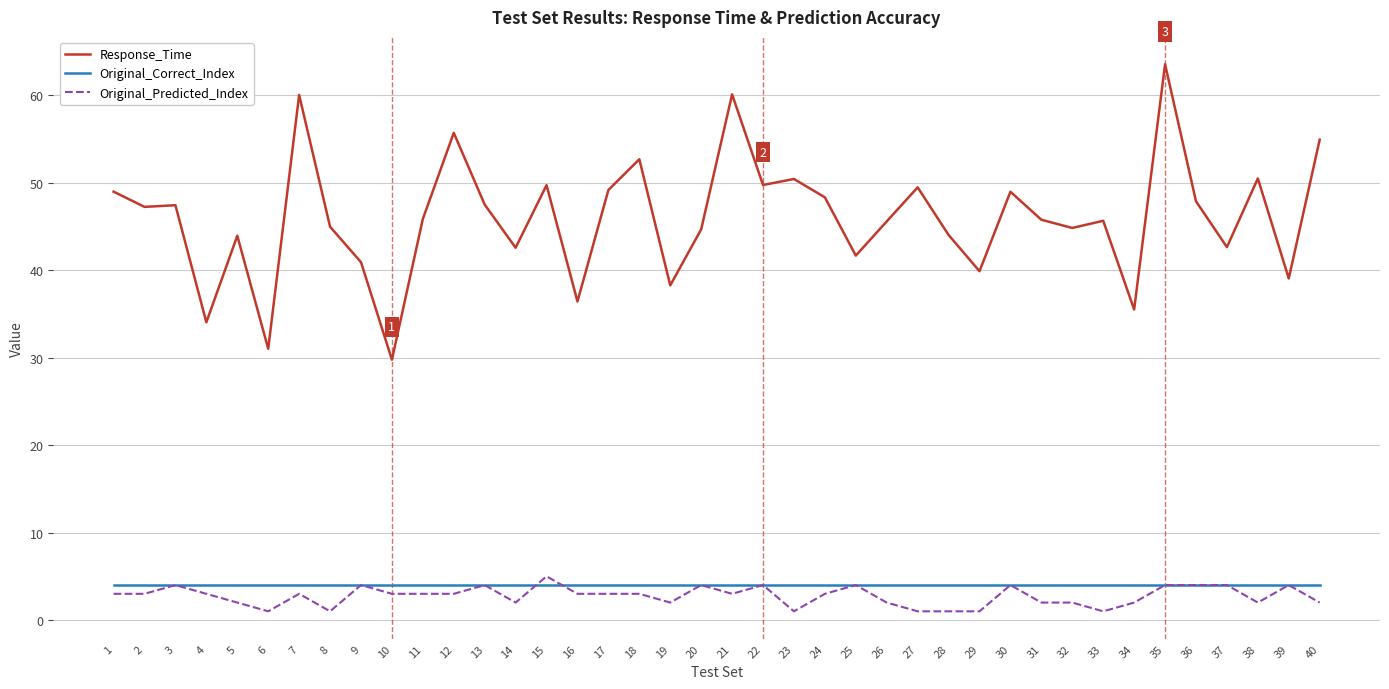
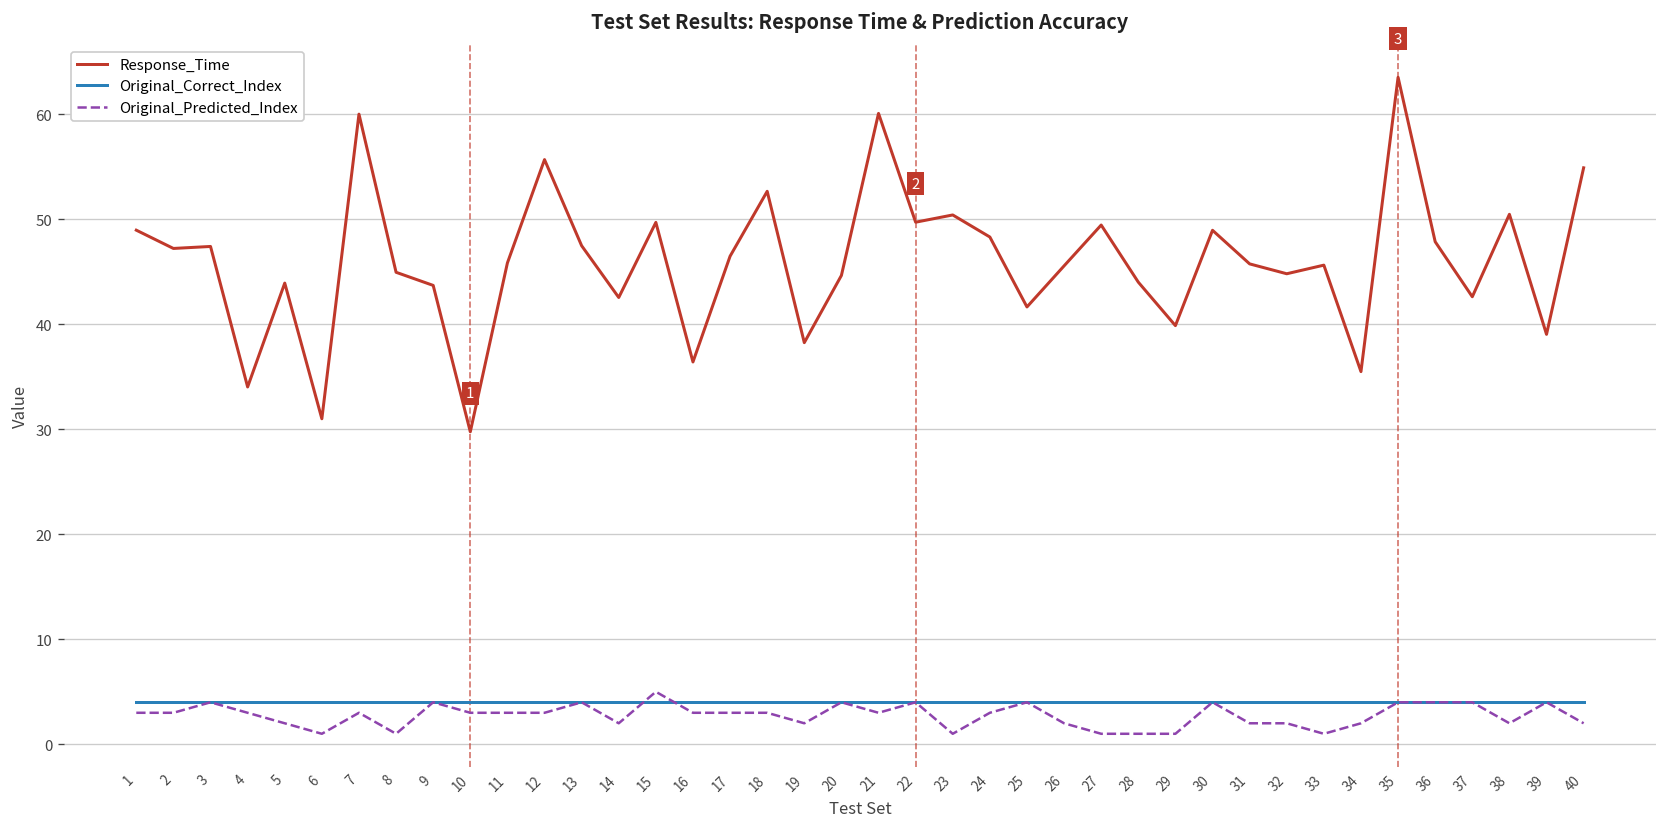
  {
    "Response_Time": {
      "1": 49,
      "2": 47,
      "3": 47,
      "4": 34,
      "5": 44,
      "6": 31,
      "7": 60,
      "8": 45,
-     "9": 41,
+     "9": 44,
      "10": 30,
      "11": 46,
      "12": 56,
      "13": 47,
      "14": 43,
      "15": 50,
      "16": 36,
-     "17": 49,
+     "17": 46,
      "18": 53,
      "19": 38,
      "20": 45,
      "21": 60,
      "22": 50,
      "23": 50,
      "24": 48,
      "25": 42,
      "26": 46,
      "27": 49,
      "28": 44,
      "29": 40,
      "30": 49,
      "31": 46,
      "32": 45,
      "33": 46,
      "34": 35,
      "35": 64,
      "36": 48,
      "37": 43,
      "38": 50,
      "39": 39,
      "40": 55
    },
    "Original_Correct_Index": {
      "1": 4,
      "2": 4,
      "4": 4,
      "5": 4,
      "6": 4,
      "7": 4,
      "8": 4,
      "10": 4,
      "11": 4,
      "12": 4,
      "14": 4,
      "15": 4,
      "16": 4,
      "17": 4,
      "18": 4,
      "19": 4,
      "21": 4,
      "23": 4,
      "24": 4,
      "26": 4,
      "27": 4,
      "28": 4,
      "29": 4,
      "31": 4,
      "32": 4,
      "33": 4,
      "34": 4,
      "38": 4,
      "40": 4
    },
    "Original_Predicted_Index": {
      "1": 3,
      "2": 3,
      "4": 3,
      "5": 2,
      "6": 1,
      "7": 3,
      "8": 1,
      "10": 3,
      "11": 3,
      "12": 3,
      "14": 2,
      "15": 5,
      "16": 3,
      "17": 3,
      "18": 3,
      "19": 2,
      "21": 3,
      "23": 1,
      "24": 3,
      "26": 2,
      "27": 1,
      "28": 1,
      "29": 1,
      "31": 2,
      "32": 2,
      "33": 1,
      "34": 2,
      "38": 2,
      "40": 2
    }
  }
